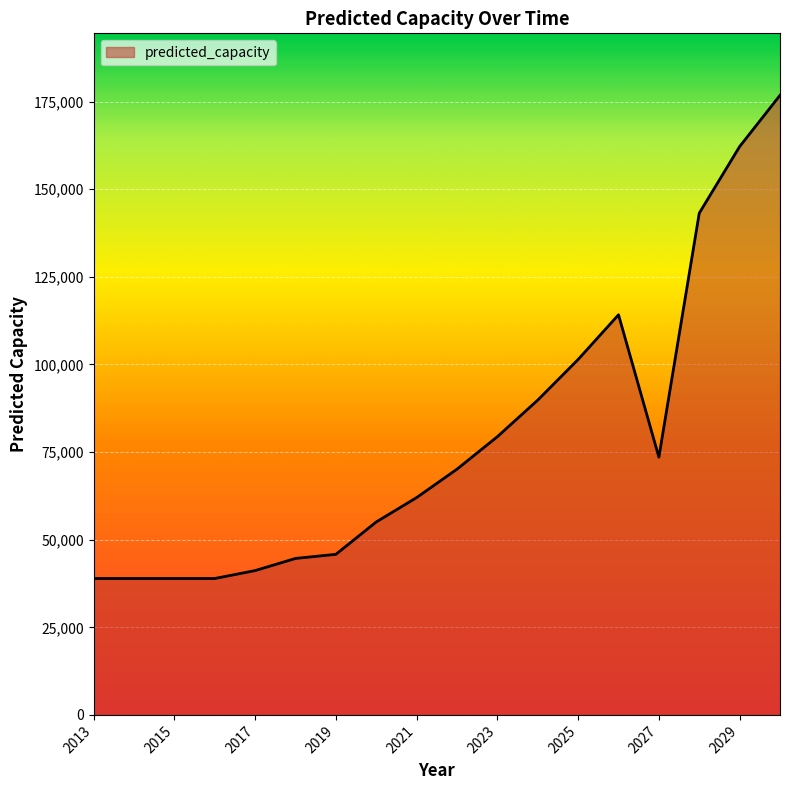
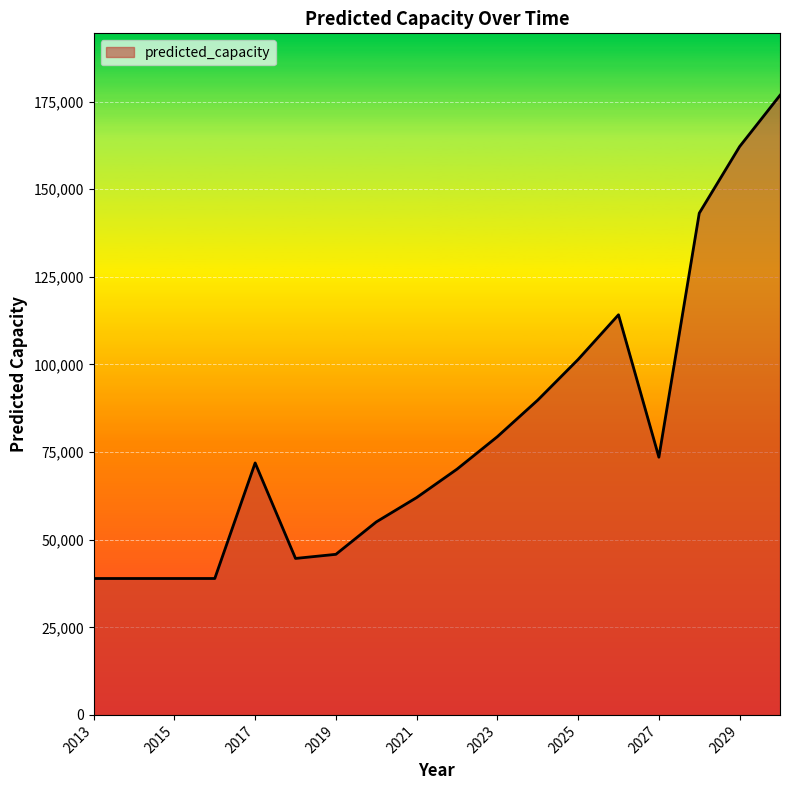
  {
    "2013": "39,000",
    "2015": "39,000",
-   "2017": "41,000",
+   "2017": "72,000",
    "2019": "46,000",
    "2021": "62,000",
    "2023": "79,000",
    "2025": "101,000",
    "2027": "74,000",
    "2029": "162,000"
  }
